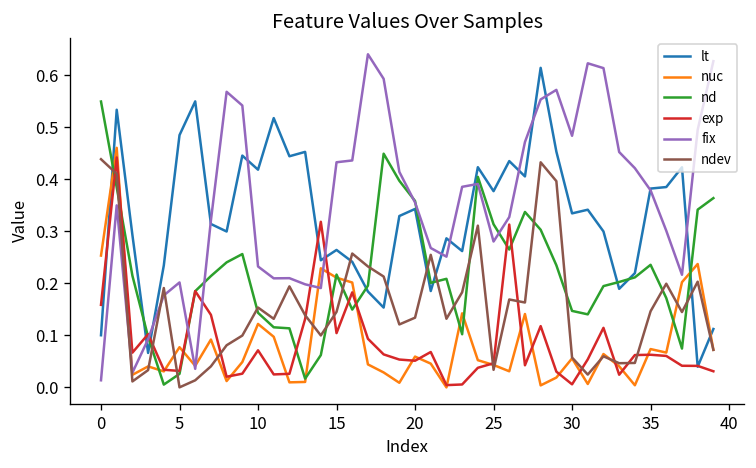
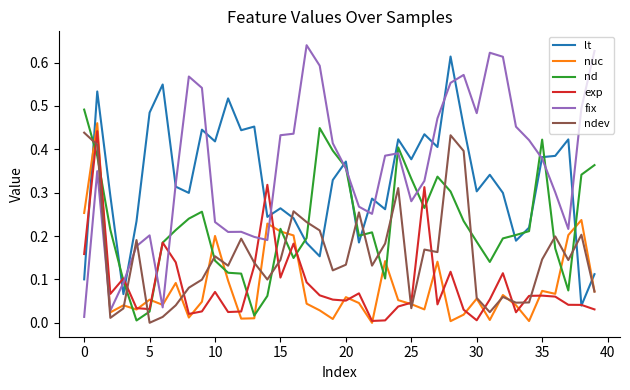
  {
    "lt": {
      "0": 0.10,
      "5": 0.48,
      "10": 0.42,
      "15": 0.26,
-     "20": 0.34,
+     "20": 0.37,
      "25": 0.38,
-     "30": 0.33
+     "30": 0.30
    },
    "nuc": {
      "0": 0.25,
-     "5": 0.08,
-     "10": 0.12,
+     "5": 0.05,
+     "10": 0.20,
      "15": 0.21,
      "20": 0.06,
      "35": 0.07
    },
    "nd": {
-     "0": 0.55,
+     "0": 0.49,
      "10": 0.14,
      "15": 0.22,
-     "25": 0.31,
-     "30": 0.15,
-     "35": 0.24
+     "25": 0.33,
+     "30": 0.19,
+     "35": 0.42
    },
    "exp": {
      "0": 0.16,
      "10": 0.07,
      "15": 0.10,
      "20": 0.05,
      "30": 0.01,
      "35": 0.06
    },
    "fix": {
      "0": 0.01,
      "5": 0.20,
      "10": 0.23,
      "15": 0.43,
      "25": 0.28,
      "30": 0.48
    },
    "ndev": {
      "0": 0.44,
      "5": 0.00,
      "10": 0.15,
      "15": 0.15,
      "20": 0.13,
      "25": 0.03,
      "35": 0.15
    }
  }
